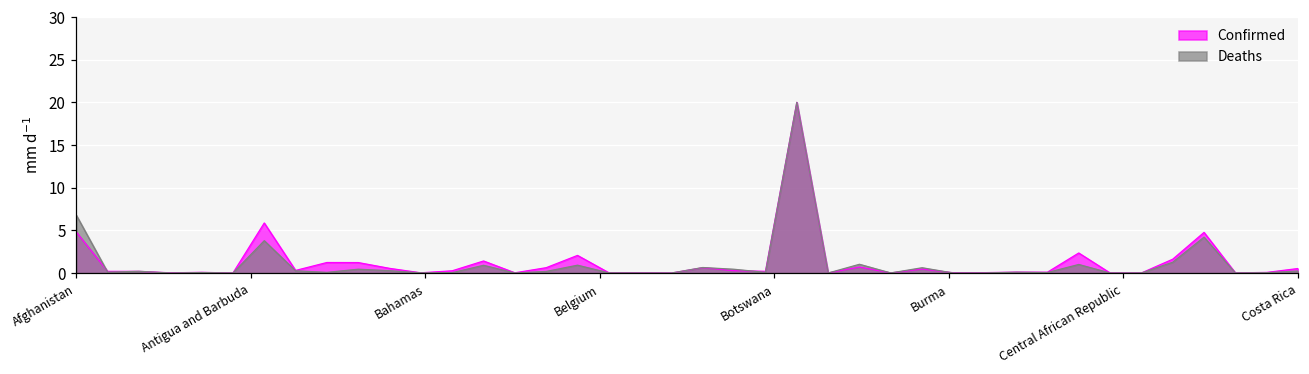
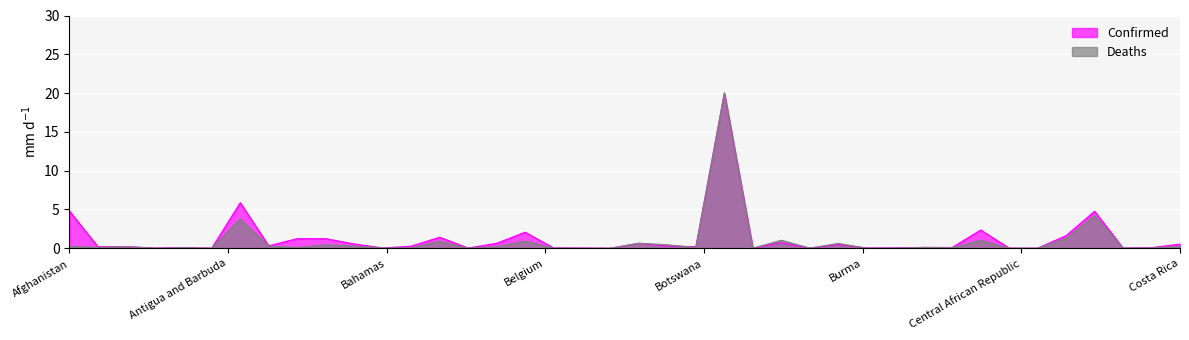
  {
    "Confirmed": {
      "Afghanistan": 5
    },
    "Deaths": {
-     "Afghanistan": 7
+     "Afghanistan": 0
    }
  }
